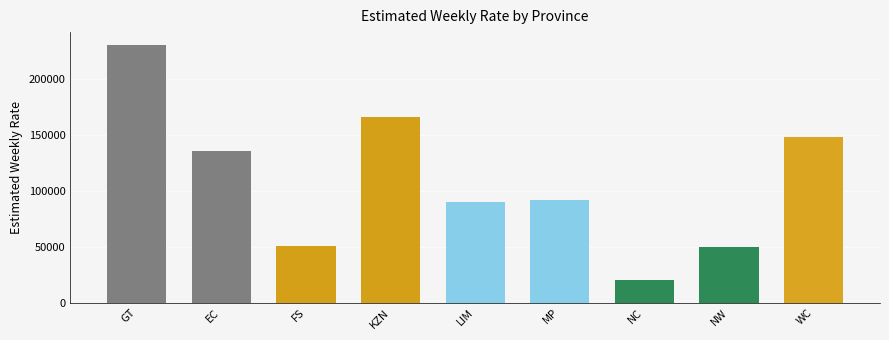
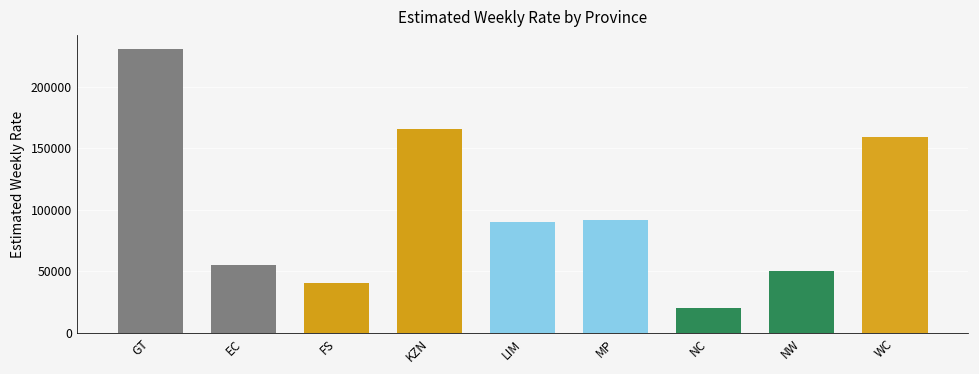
  {
    "GT": 231000,
-   "EC": 136000,
-   "FS": 51000,
+   "EC": 55000,
+   "FS": 40000,
    "KZN": 166000,
    "LIM": 90000,
    "MP": 92000,
    "NC": 21000,
    "NW": 50000,
-   "WC": 148000
+   "WC": 159000
  }
